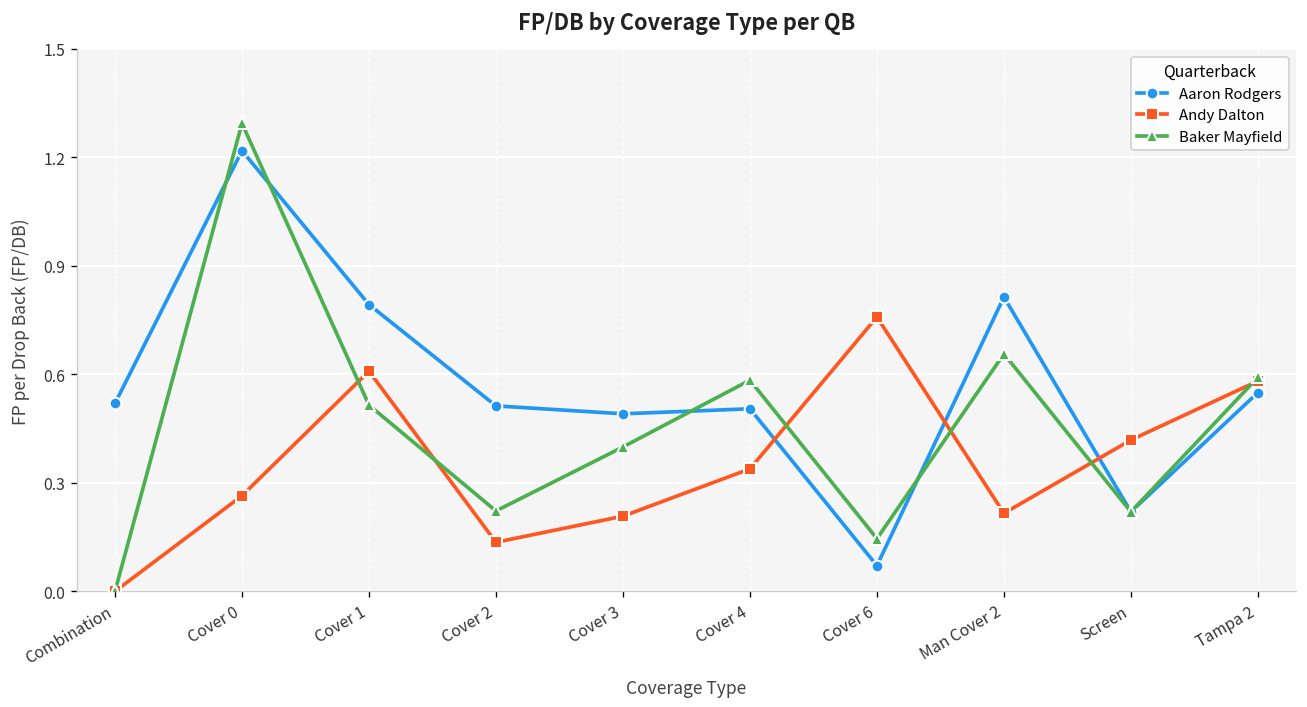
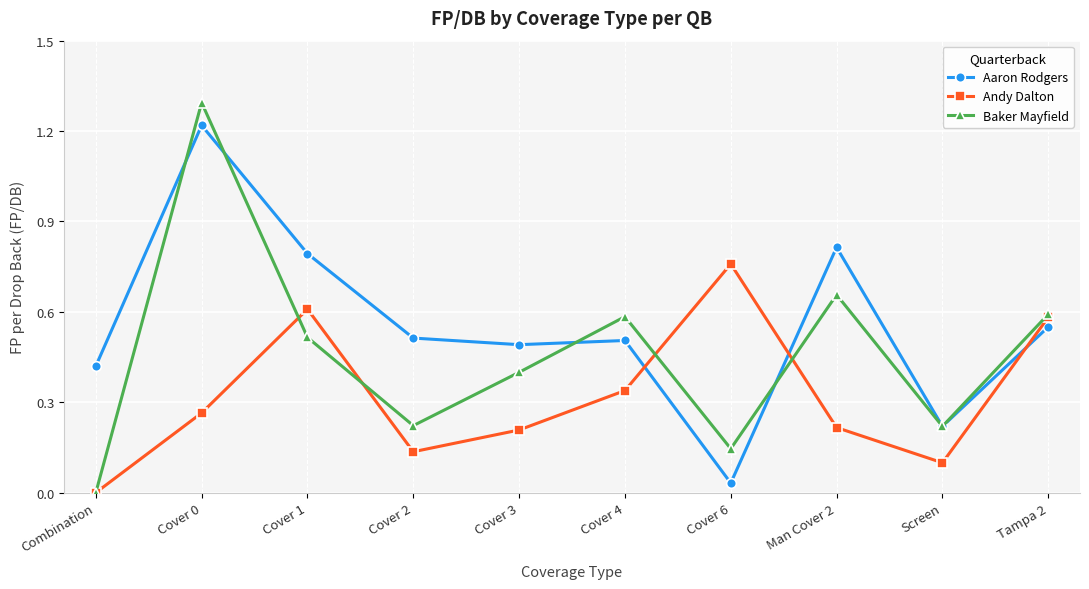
  {
    "Aaron Rodgers": {
-     "Combination": 0.52,
+     "Combination": 0.42,
      "Cover 0": 1.22,
      "Cover 1": 0.79,
      "Cover 2": 0.51,
      "Cover 3": 0.49,
      "Cover 4": 0.50,
-     "Cover 6": 0.07,
+     "Cover 6": 0.03,
      "Man Cover 2": 0.81,
      "Tampa 2": 0.55
    },
    "Andy Dalton": {
      "Cover 0": 0.26,
      "Cover 1": 0.61,
      "Cover 2": 0.14,
      "Cover 3": 0.21,
      "Cover 4": 0.34,
      "Cover 6": 0.76,
      "Man Cover 2": 0.22,
-     "Screen": 0.42,
+     "Screen": 0.10,
      "Tampa 2": 0.58
    },
    "Baker Mayfield": {
      "Cover 0": 1.29,
      "Cover 1": 0.52,
      "Cover 2": 0.22,
      "Cover 3": 0.40,
      "Cover 4": 0.58,
      "Cover 6": 0.15,
      "Man Cover 2": 0.66,
      "Tampa 2": 0.59
    }
  }
